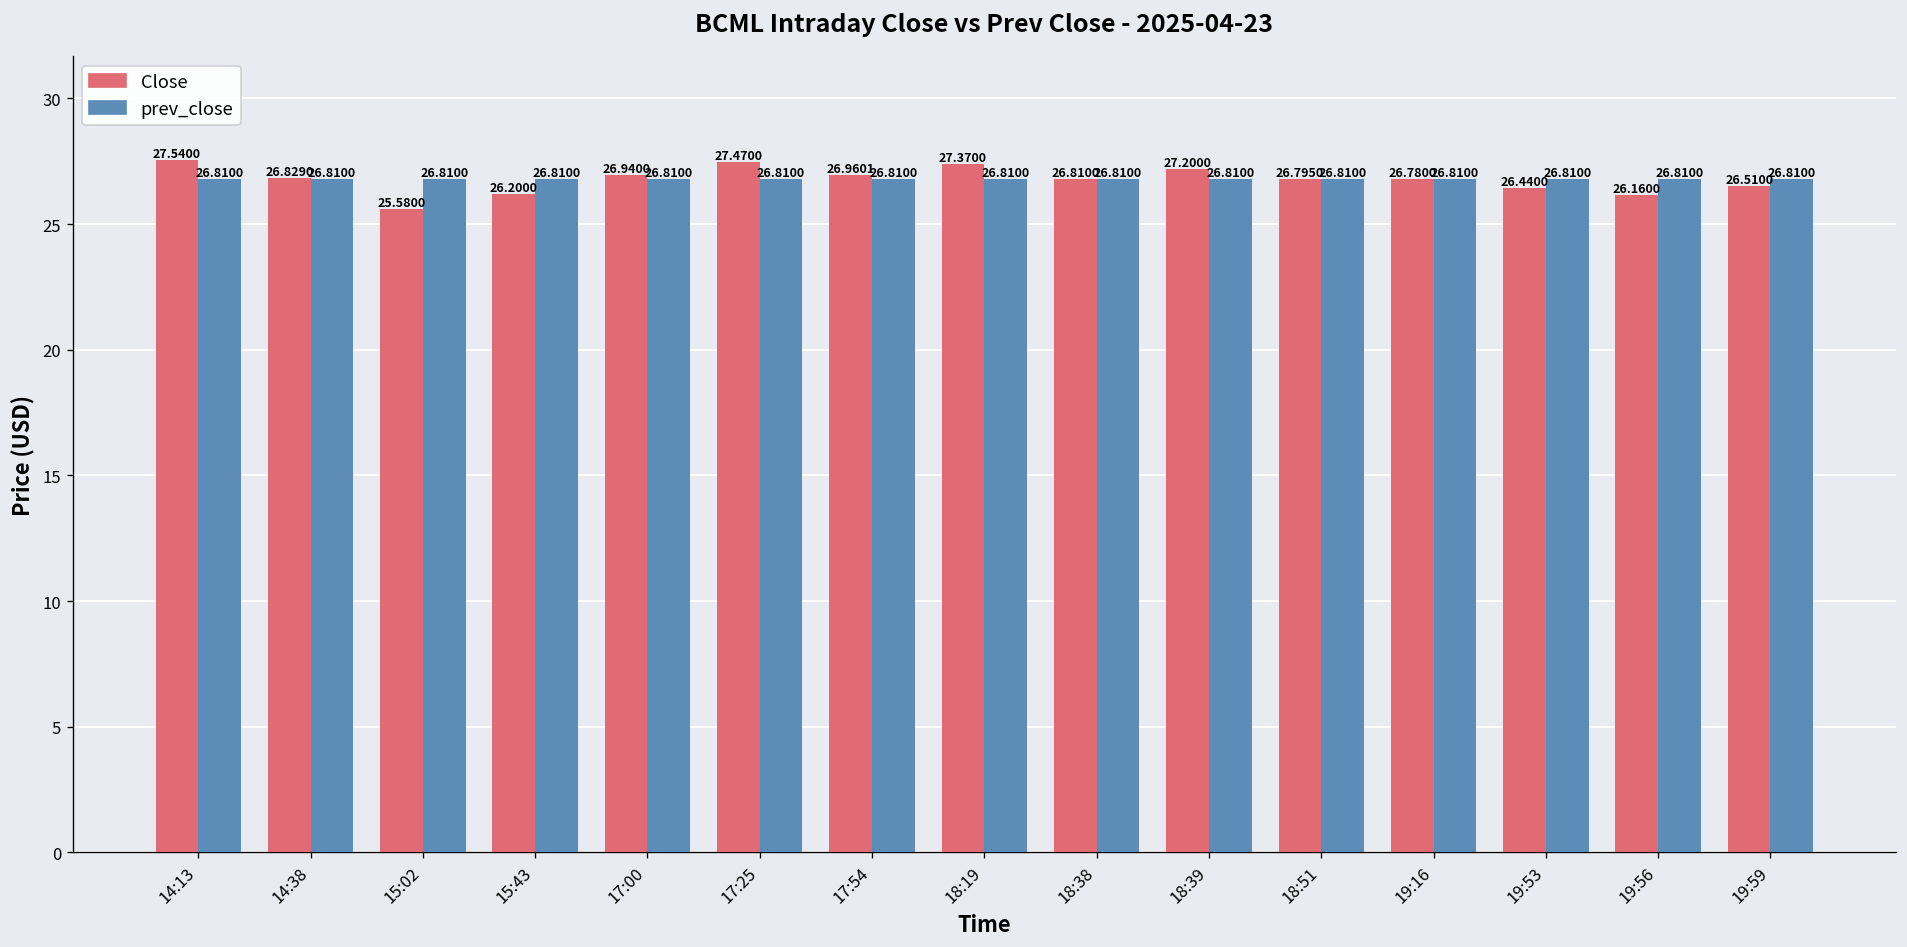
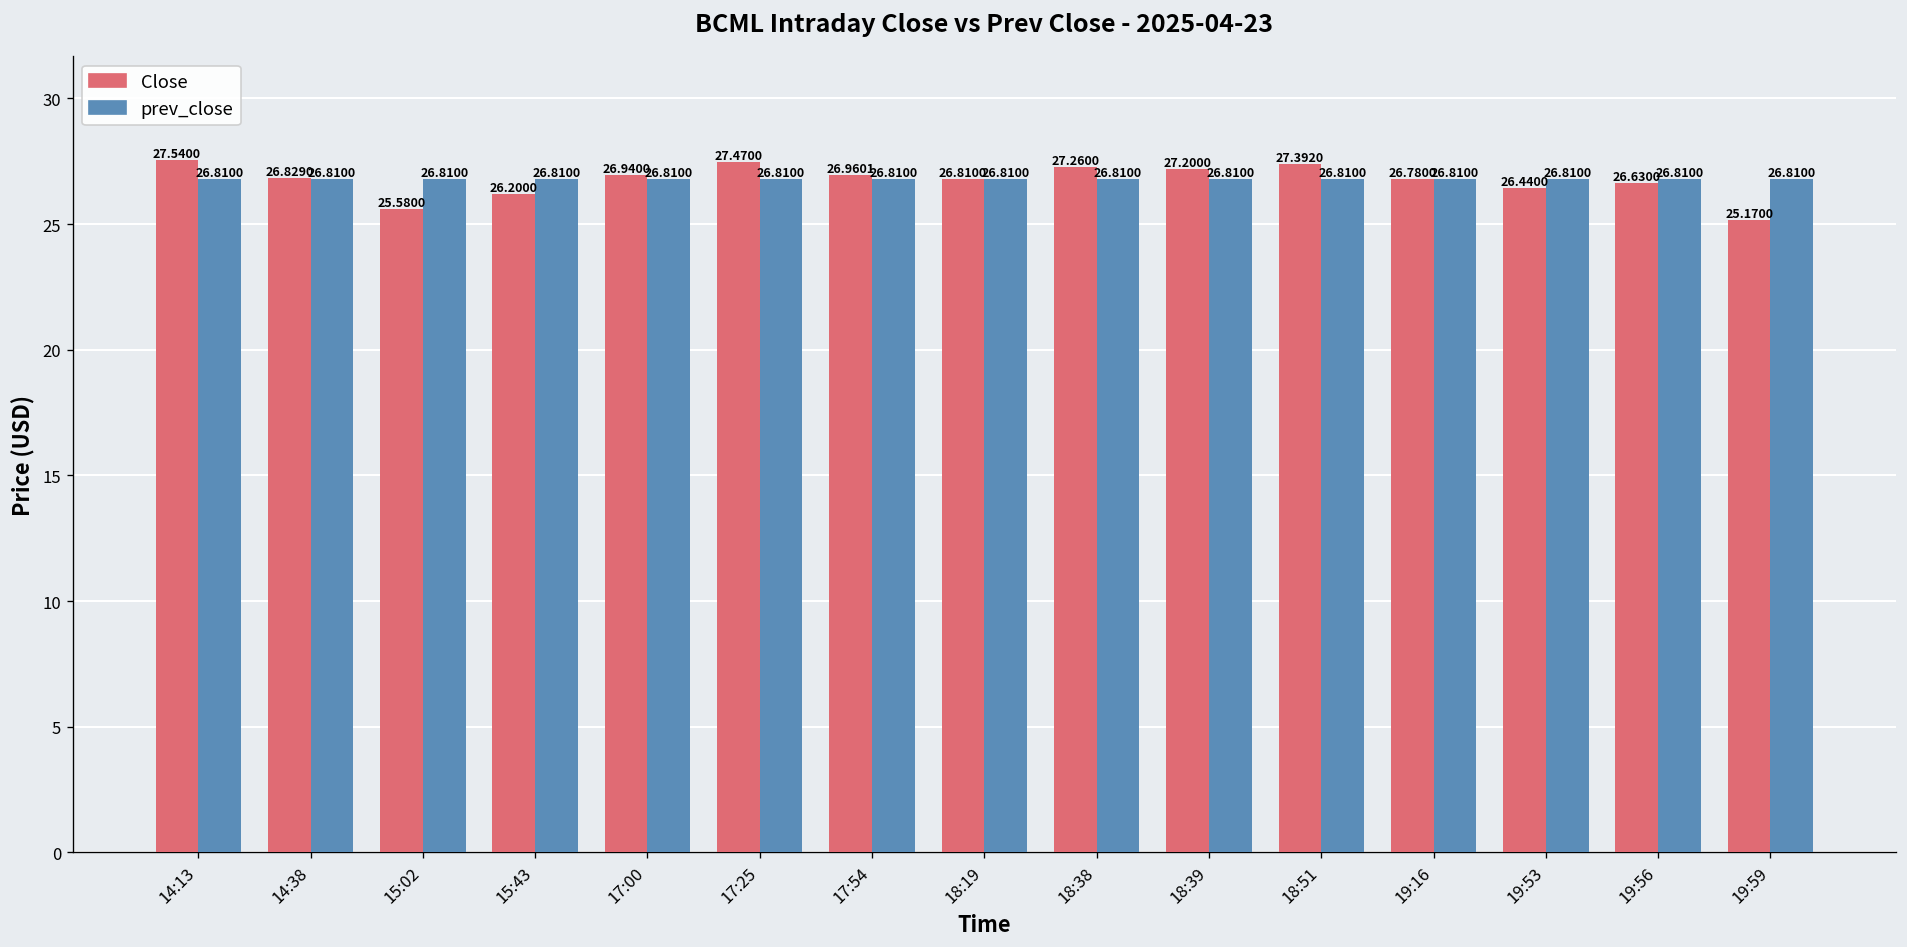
  {
    "Close": {
      "14:13": 27.5400,
      "14:38": 26.8290,
      "15:02": 25.5800,
      "15:43": 26.2000,
      "17:00": 26.9400,
      "17:25": 27.4700,
      "17:54": 26.9601,
-     "18:19": 27.3700,
-     "18:38": 26.8100,
+     "18:19": 26.8100,
+     "18:38": 27.2600,
      "18:39": 27.2000,
-     "18:51": 26.7950,
+     "18:51": 27.3920,
      "19:16": 26.7800,
      "19:53": 26.4400,
-     "19:56": 26.1600,
-     "19:59": 26.5100
+     "19:56": 26.6300,
+     "19:59": 25.1700
    },
    "prev_close": {
      "14:13": 26.8100,
      "14:38": 26.8100,
      "15:02": 26.8100,
      "15:43": 26.8100,
      "17:00": 26.8100,
      "17:25": 26.8100,
      "17:54": 26.8100,
      "18:19": 26.8100,
      "18:38": 26.8100,
      "18:39": 26.8100,
      "18:51": 26.8100,
      "19:16": 26.8100,
      "19:53": 26.8100,
      "19:56": 26.8100,
      "19:59": 26.8100
    }
  }
